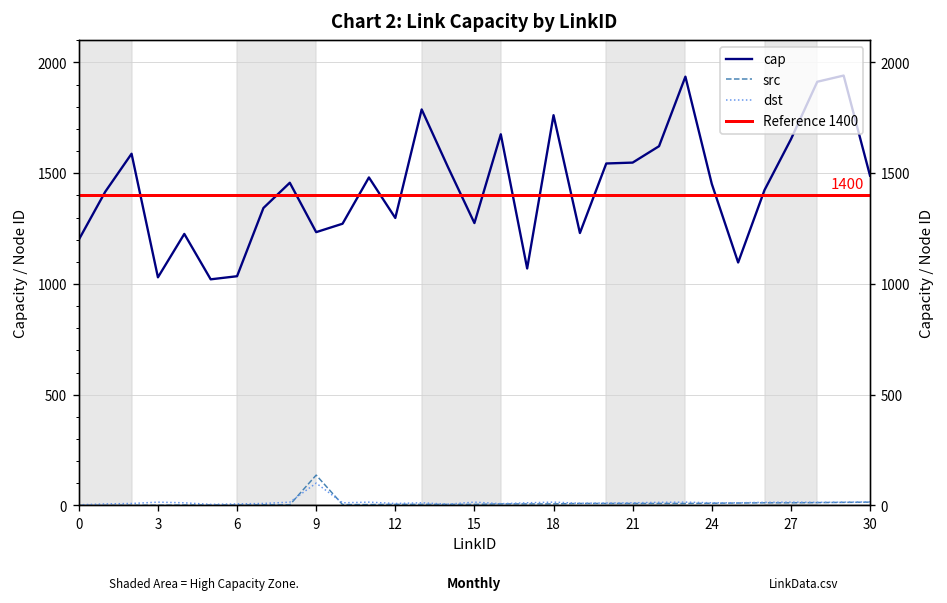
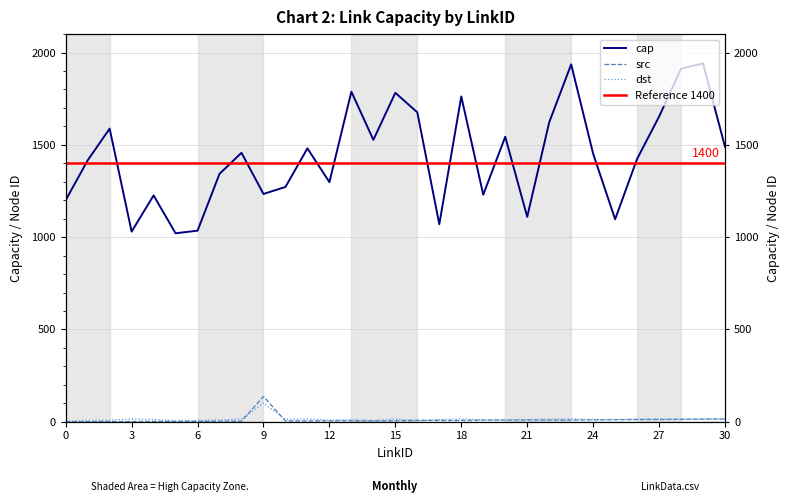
  {
    "cap": {
      "0": 1200,
      "3": 1030,
      "6": 1040,
      "9": 1230,
      "12": 1300,
-     "15": 1280,
+     "15": 1780,
      "18": 1760,
-     "21": 1550,
+     "21": 1110,
      "24": 1450,
      "27": 1650
    },
    "src": {
      "9": 140
    },
    "dst": {
      "9": 100
    }
  }
